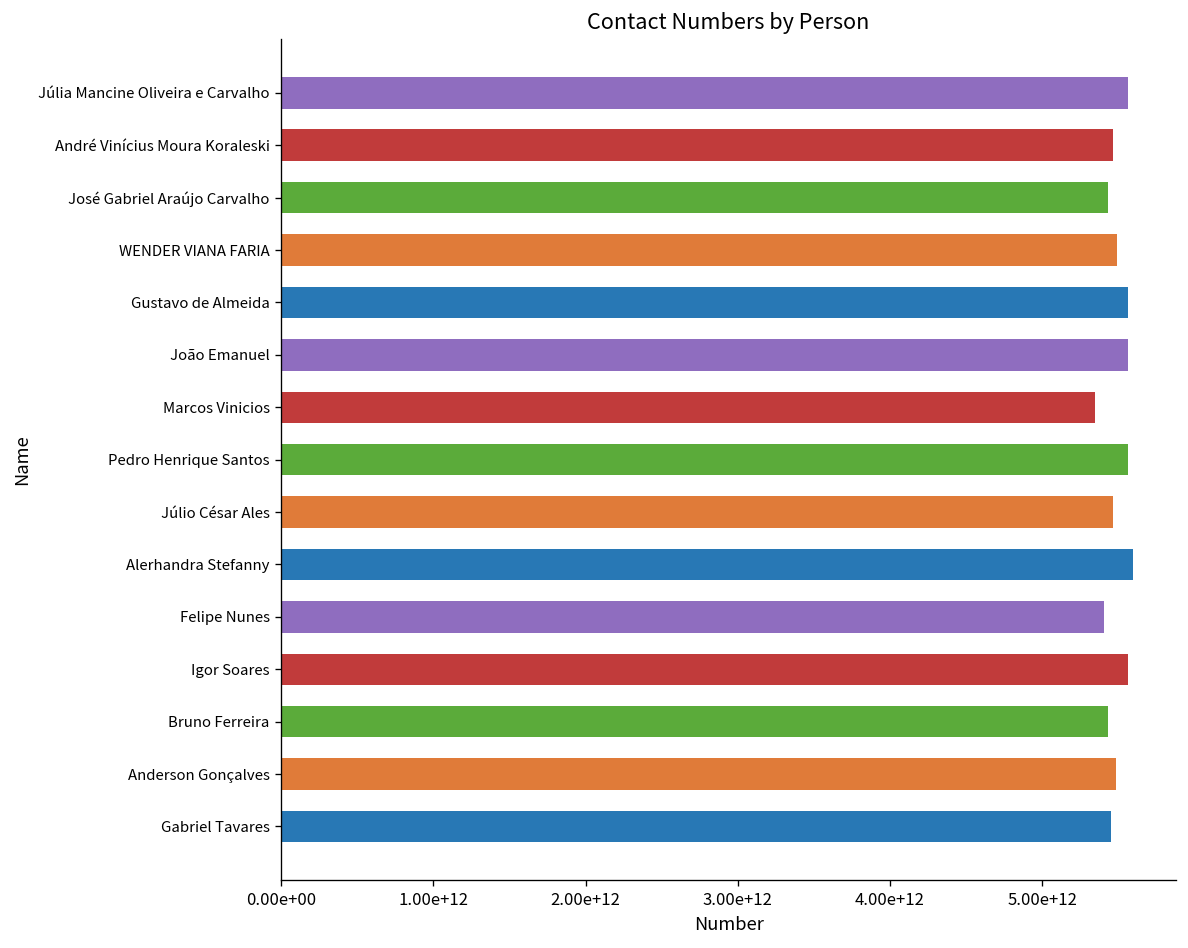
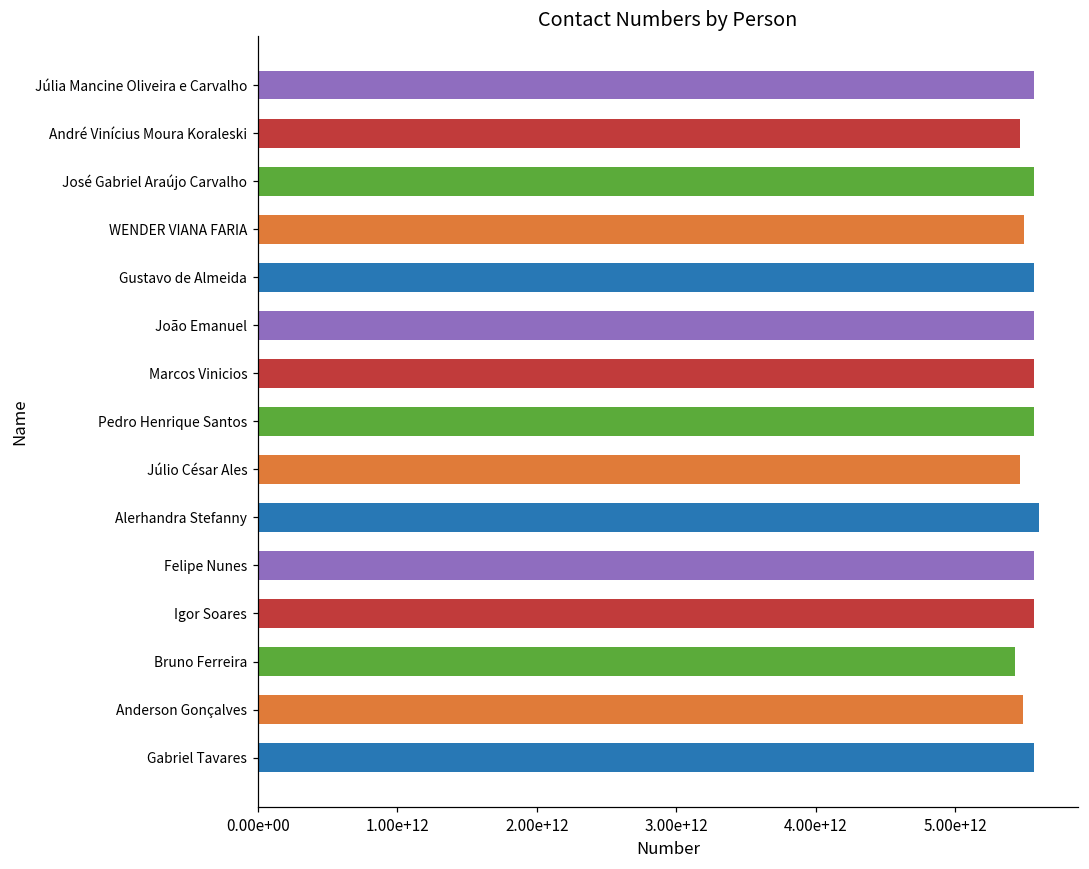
  {
    "Júlia Mancine Oliveira e Carvalho": 5560000000000,
    "André Vinícius Moura Koraleski": 5470000000000,
-   "José Gabriel Araújo Carvalho": 5430000000000,
+   "José Gabriel Araújo Carvalho": 5560000000000,
    "WENDER VIANA FARIA": 5490000000000,
    "Gustavo de Almeida": 5560000000000,
    "João Emanuel": 5560000000000,
-   "Marcos Vinicios": 5350000000000,
+   "Marcos Vinicios": 5560000000000,
    "Pedro Henrique Santos": 5560000000000,
    "Júlio César Ales": 5470000000000,
    "Alerhandra Stefanny": 5600000000000,
-   "Felipe Nunes": 5410000000000,
+   "Felipe Nunes": 5560000000000,
    "Igor Soares": 5560000000000,
    "Bruno Ferreira": 5430000000000,
    "Anderson Gonçalves": 5490000000000,
-   "Gabriel Tavares": 5450000000000
+   "Gabriel Tavares": 5560000000000
  }
